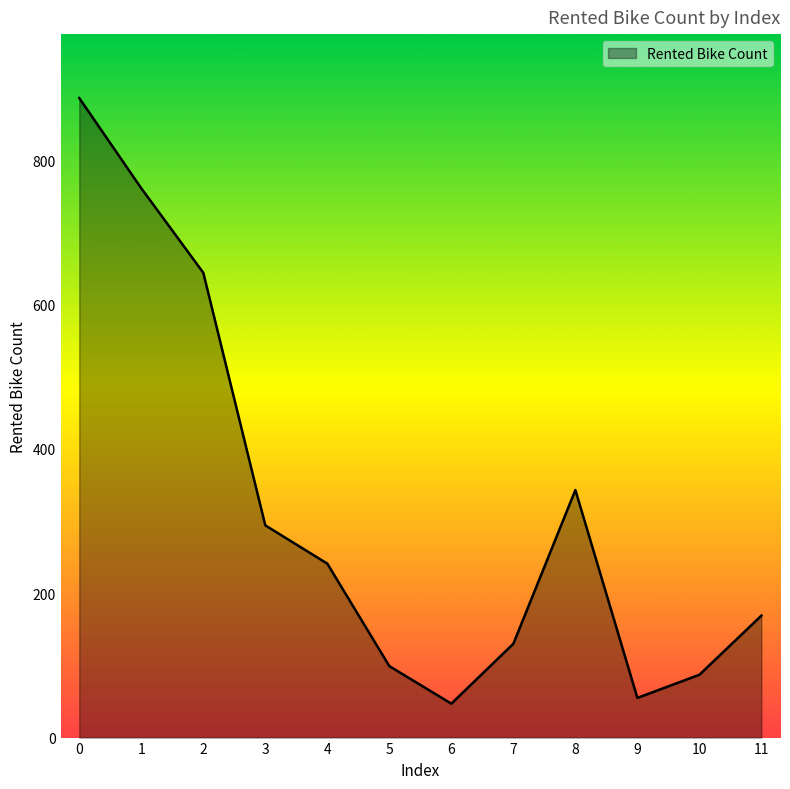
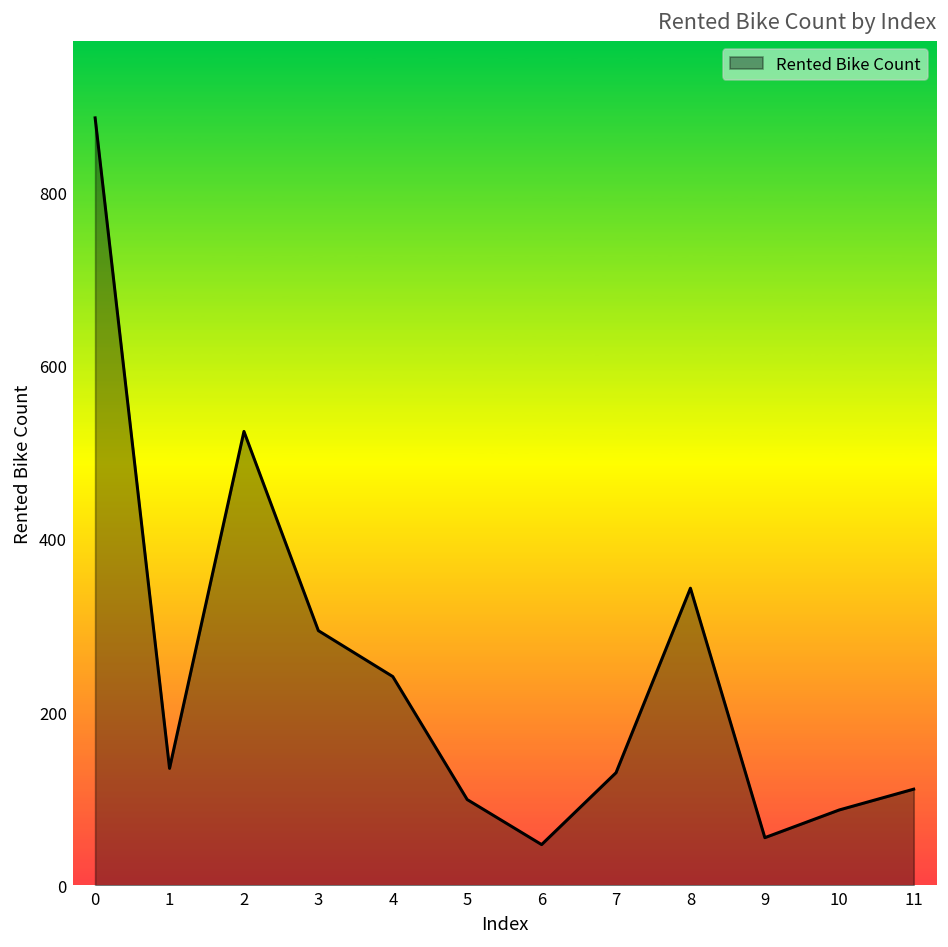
  {
    "0": 890,
-   "1": 760,
-   "2": 640,
+   "1": 140,
+   "2": 520,
    "3": 290,
    "4": 240,
    "5": 100,
    "6": 50,
    "7": 130,
    "8": 340,
    "9": 60,
    "10": 90,
-   "11": 170
+   "11": 110
  }
